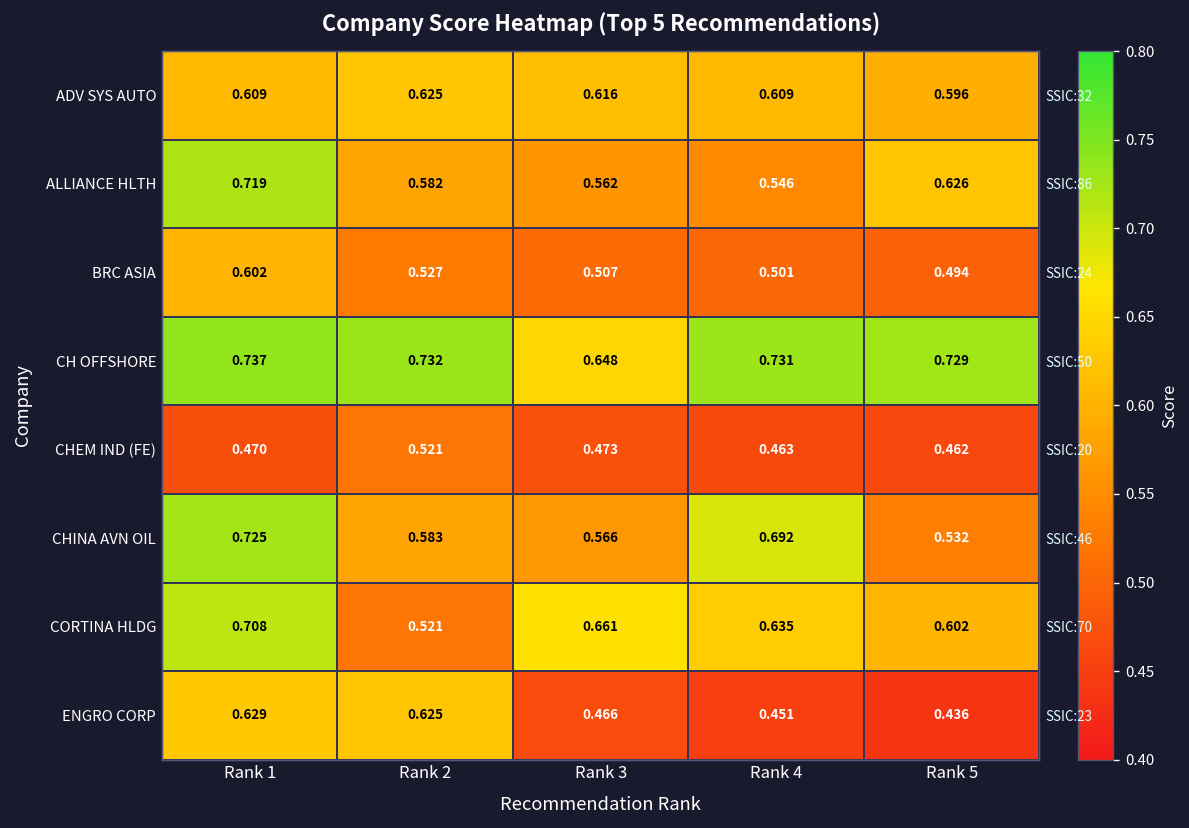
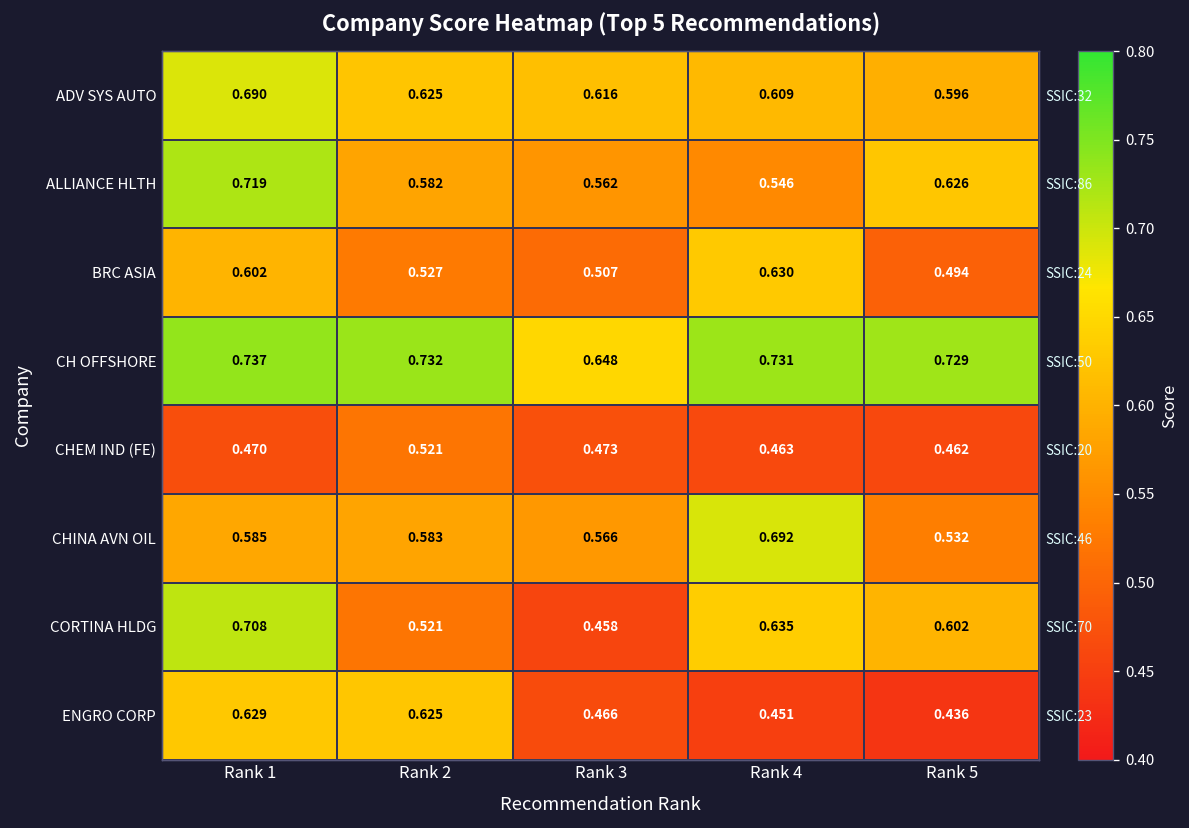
  {
    "ADV SYS AUTO": {
-     "Rank 1": 0.609,
+     "Rank 1": 0.690,
      "Rank 2": 0.625,
      "Rank 3": 0.616,
      "Rank 4": 0.609,
      "Rank 5": 0.596
    },
    "ALLIANCE HLTH": {
      "Rank 1": 0.719,
      "Rank 2": 0.582,
      "Rank 3": 0.562,
      "Rank 4": 0.546,
      "Rank 5": 0.626
    },
    "BRC ASIA": {
      "Rank 1": 0.602,
      "Rank 2": 0.527,
      "Rank 3": 0.507,
-     "Rank 4": 0.501,
+     "Rank 4": 0.630,
      "Rank 5": 0.494
    },
    "CH OFFSHORE": {
      "Rank 1": 0.737,
      "Rank 2": 0.732,
      "Rank 3": 0.648,
      "Rank 4": 0.731,
      "Rank 5": 0.729
    },
    "CHEM IND (FE)": {
      "Rank 1": 0.470,
      "Rank 2": 0.521,
      "Rank 3": 0.473,
      "Rank 4": 0.463,
      "Rank 5": 0.462
    },
    "CHINA AVN OIL": {
-     "Rank 1": 0.725,
+     "Rank 1": 0.585,
      "Rank 2": 0.583,
      "Rank 3": 0.566,
      "Rank 4": 0.692,
      "Rank 5": 0.532
    },
    "CORTINA HLDG": {
      "Rank 1": 0.708,
      "Rank 2": 0.521,
-     "Rank 3": 0.661,
+     "Rank 3": 0.458,
      "Rank 4": 0.635,
      "Rank 5": 0.602
    },
    "ENGRO CORP": {
      "Rank 1": 0.629,
      "Rank 2": 0.625,
      "Rank 3": 0.466,
      "Rank 4": 0.451,
      "Rank 5": 0.436
    }
  }
